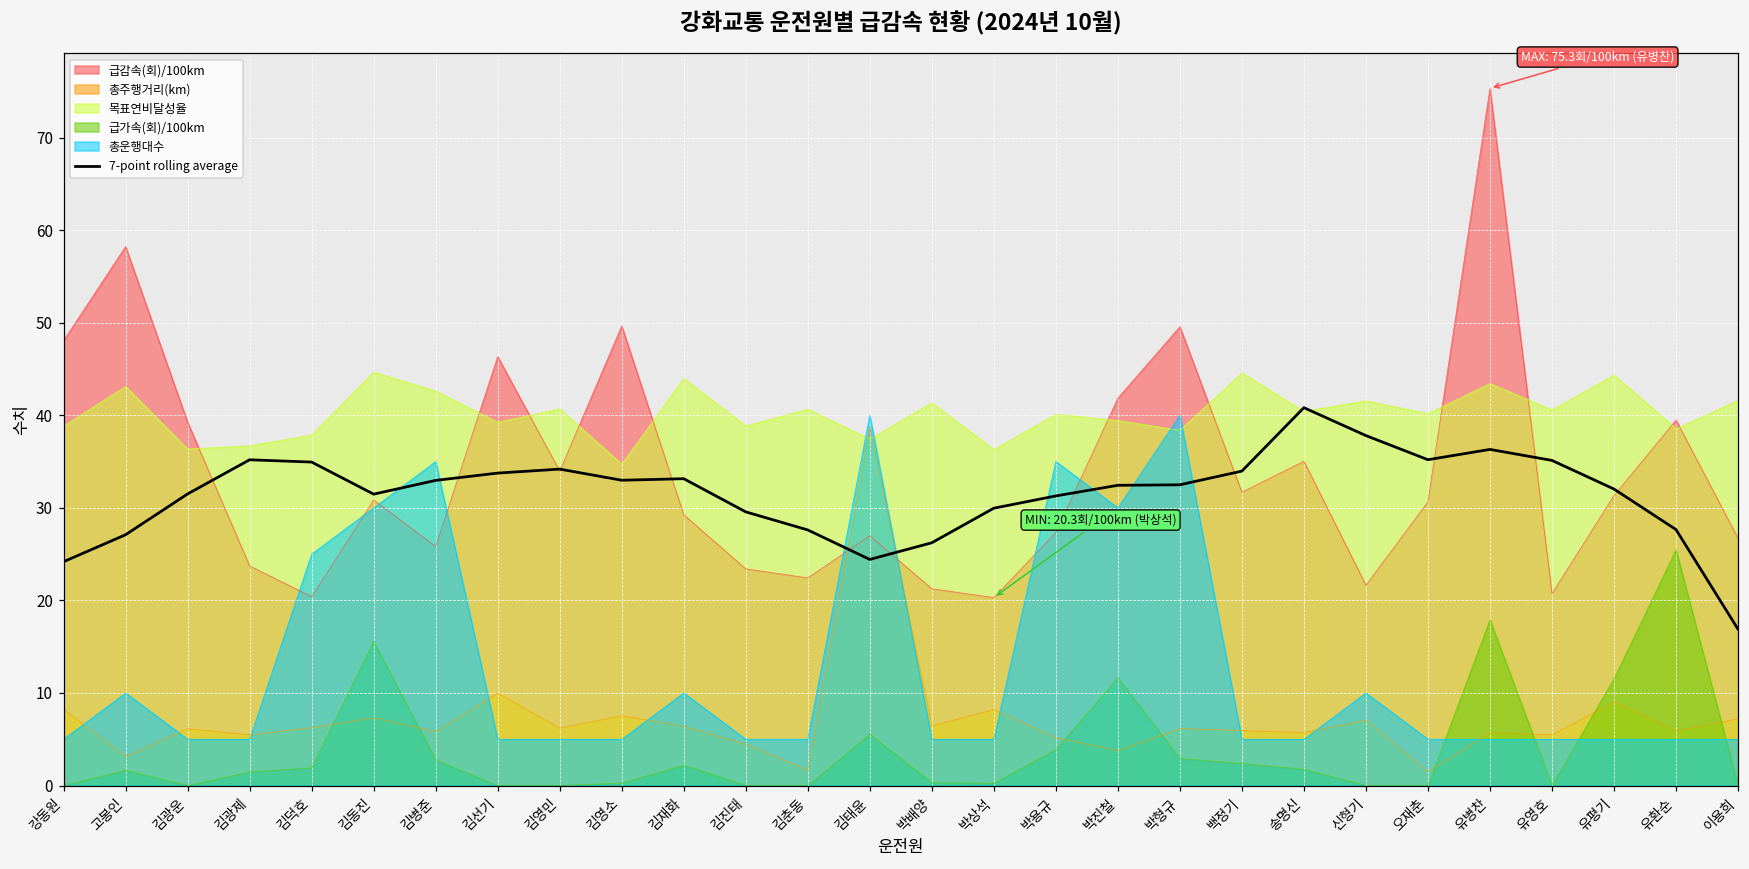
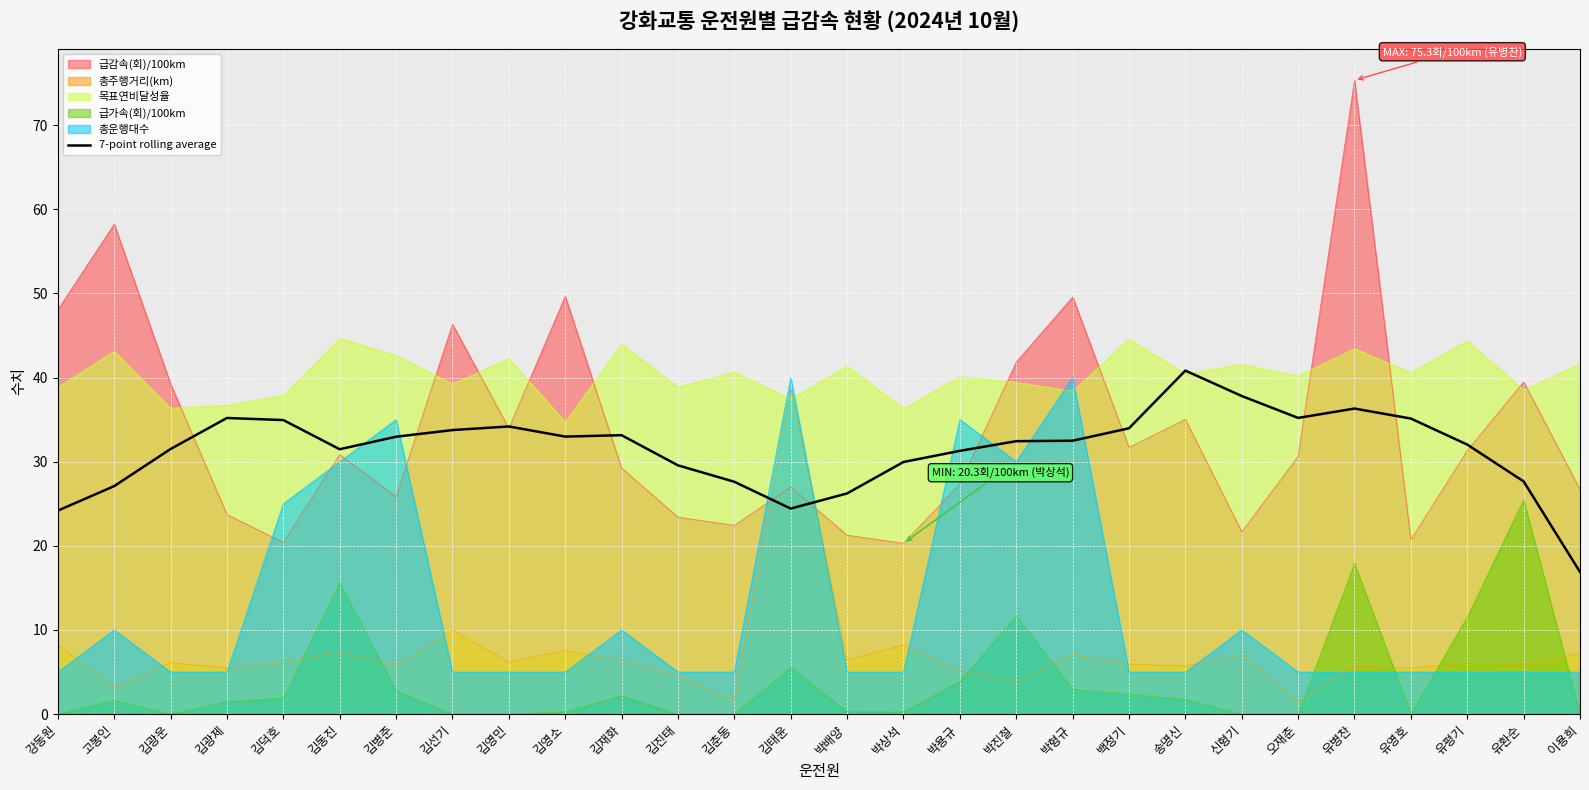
  {
    "급감속(회)/100km": {
      "강동원": 48,
      "고봉인": 58,
      "김광운": 39,
      "김광제": 24,
      "김덕호": 20,
      "김동진": 31,
      "김병준": 26,
      "김선기": 46,
      "김영소": 50,
      "김재화": 29,
      "김진태": 23,
      "김춘동": 22,
      "김태윤": 27,
      "박배양": 21,
      "박상석": 20,
      "박진철": 42,
      "박형규": 50,
      "백정기": 32,
      "송명신": 35,
      "신형기": 22,
      "오재춘": 31,
      "유병찬": 75,
      "유영호": 21,
      "유평기": 31,
      "유환순": 39,
      "이용희": 27
    },
    "총주행거리(km)": {
      "강동원": 8,
      "고봉인": 3,
      "김광운": 6,
      "김광제": 5,
      "김덕호": 6,
      "김동진": 7,
      "김병준": 6,
      "김선기": 10,
      "김영민": 6,
      "김영소": 8,
      "김재화": 6,
      "김진태": 4,
      "김춘동": 2,
      "김태윤": 39,
      "박배양": 6,
      "박상석": 8,
      "박용규": 5,
      "박진철": 4,
-     "박형규": 6,
+     "박형규": 7,
      "백정기": 6,
      "송명신": 6,
      "신형기": 7,
      "오재춘": 1,
      "유병찬": 6,
      "유영호": 5,
-     "유평기": 9,
+     "유평기": 6,
      "유환순": 6,
      "이용희": 7
    },
    "목표연비달성율": {
      "강동원": 39,
      "고봉인": 43,
      "김광운": 36,
      "김광제": 37,
      "김덕호": 38,
      "김동진": 45,
      "김병준": 43,
      "김선기": 39,
-     "김영민": 41,
+     "김영민": 42,
      "김영소": 35,
      "김재화": 44,
      "김진태": 39,
      "김춘동": 41,
      "김태윤": 37,
      "박배양": 41,
      "박상석": 36,
      "박용규": 40,
      "박진철": 39,
      "박형규": 38,
      "백정기": 45,
      "송명신": 40,
      "신형기": 42,
      "오재춘": 40,
      "유병찬": 43,
      "유영호": 41,
      "유평기": 44,
      "유환순": 39,
      "이용희": 42
    },
    "급가속(회)/100km": {
      "강동원": 0,
      "고봉인": 2,
      "김광운": 0,
      "김광제": 1,
      "김덕호": 2,
      "김동진": 16,
      "김병준": 3,
      "김선기": 0,
      "김영민": 0,
      "김영소": 0,
      "김재화": 2,
      "김진태": 0,
      "김춘동": 0,
      "김태윤": 6,
      "박배양": 0,
      "박상석": 0,
      "박용규": 4,
      "박진철": 12,
      "박형규": 3,
      "백정기": 2,
      "송명신": 2,
      "신형기": 0,
      "오재춘": 0,
      "유병찬": 18,
      "유영호": 0,
      "유평기": 12,
      "유환순": 25,
      "이용희": 0
    },
    "총운행대수": {
      "강동원": 5,
      "고봉인": 10,
      "김광운": 5,
      "김광제": 5,
      "김덕호": 25,
      "김동진": 30,
      "김병준": 35,
      "김선기": 5,
      "김영민": 5,
      "김영소": 5,
      "김재화": 10,
      "김진태": 5,
      "김춘동": 5,
      "김태윤": 40,
      "박배양": 5,
      "박상석": 5,
      "박용규": 35,
      "박진철": 30,
      "박형규": 40,
      "백정기": 5,
      "송명신": 5,
      "신형기": 10,
      "오재춘": 5,
      "유병찬": 5,
      "유영호": 5,
      "유평기": 5,
      "유환순": 5,
      "이용희": 5
    },
    "7-point rolling average": {
      "강동원": 24,
      "고봉인": 27,
      "김광운": 32,
      "김광제": 35,
      "김덕호": 35,
      "김동진": 31,
      "김병준": 33,
      "김선기": 34,
      "김영소": 33,
      "김재화": 33,
      "김진태": 30,
      "김춘동": 28,
      "김태윤": 24,
      "박배양": 26,
      "박상석": 30,
      "박용규": 31,
      "박진철": 32,
      "박형규": 32,
      "백정기": 34,
      "송명신": 41,
      "신형기": 38,
      "오재춘": 35,
      "유병찬": 36,
      "유영호": 35,
      "유평기": 32,
      "유환순": 28,
      "이용희": 17
    }
  }
